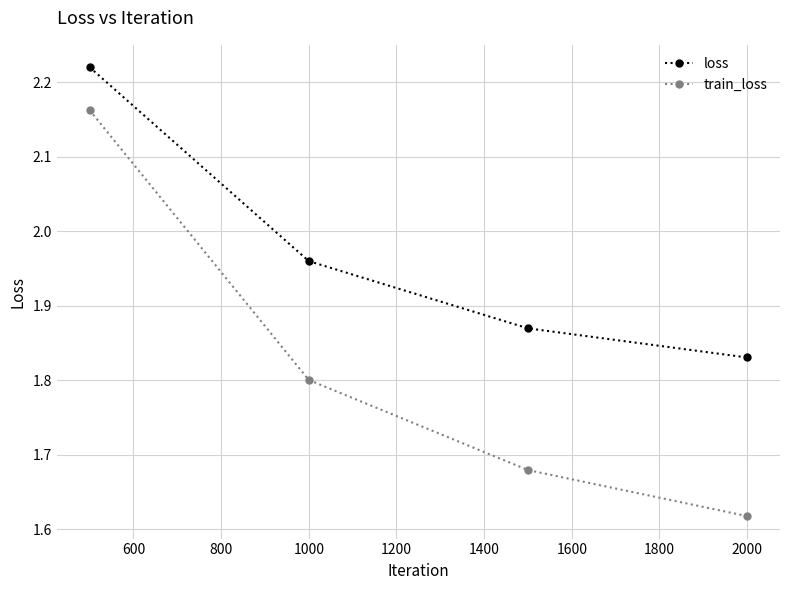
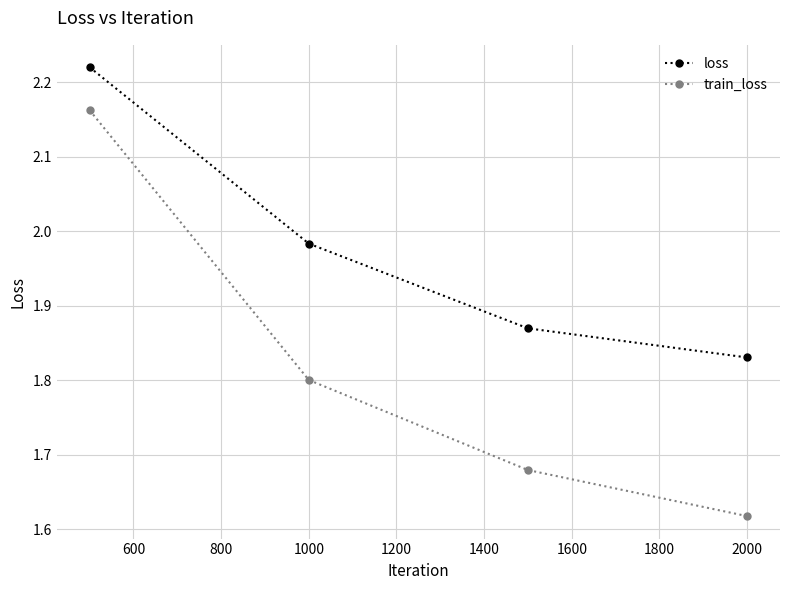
  {
    "loss": {
-     "1000": 1.96,
+     "1000": 1.98,
      "2000": 1.83
    },
    "train_loss": {
      "1000": 1.80,
      "2000": 1.62
    }
  }
